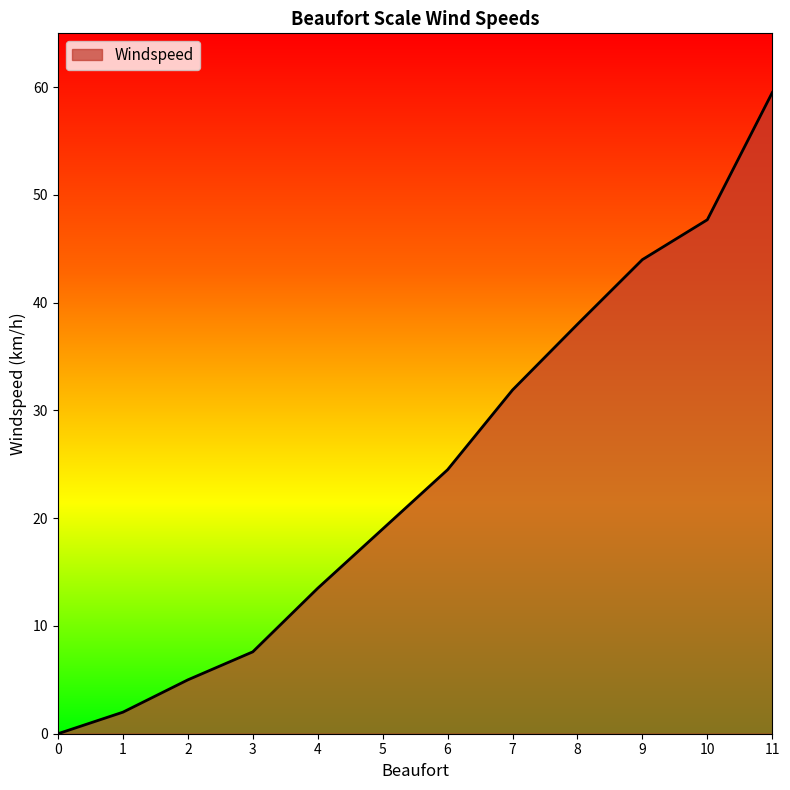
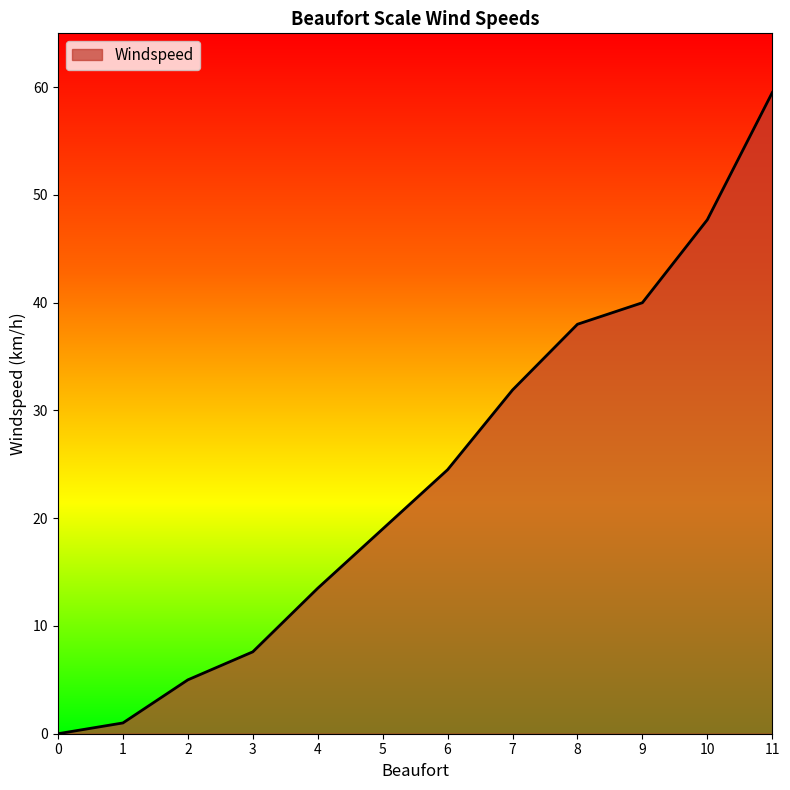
  {
    "0": 0,
-   "1": 2,
+   "1": 1,
    "2": 5,
    "3": 7.6,
    "4": 13.5,
    "5": 19,
    "6": 24.5,
    "7": 32,
    "8": 38,
-   "9": 44,
+   "9": 40,
    "10": 47.7,
    "11": 59.5
  }
